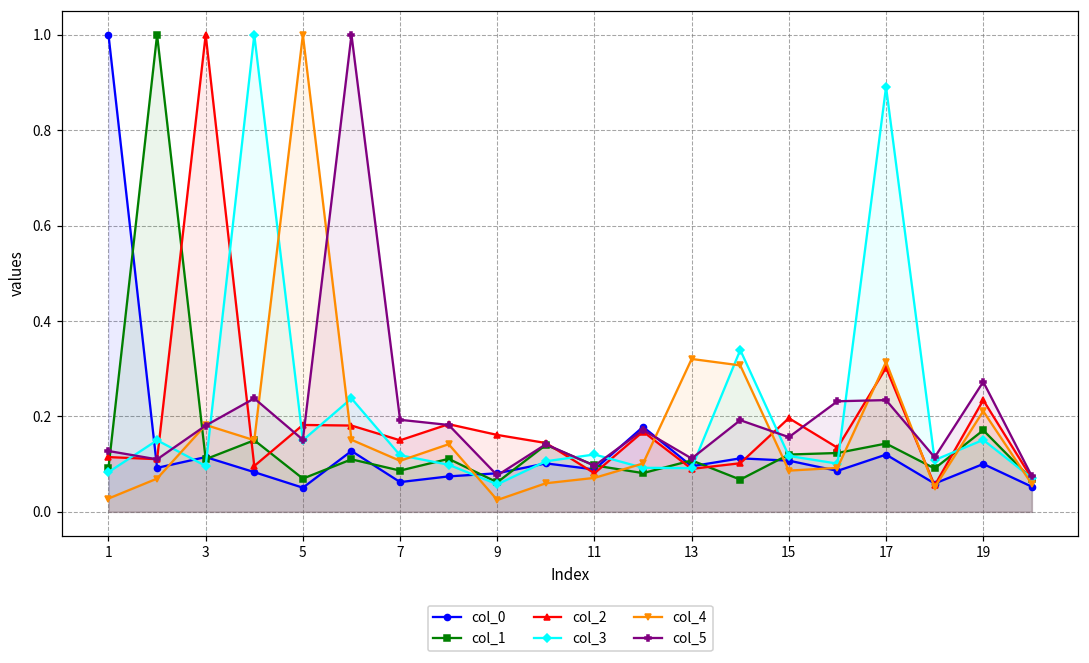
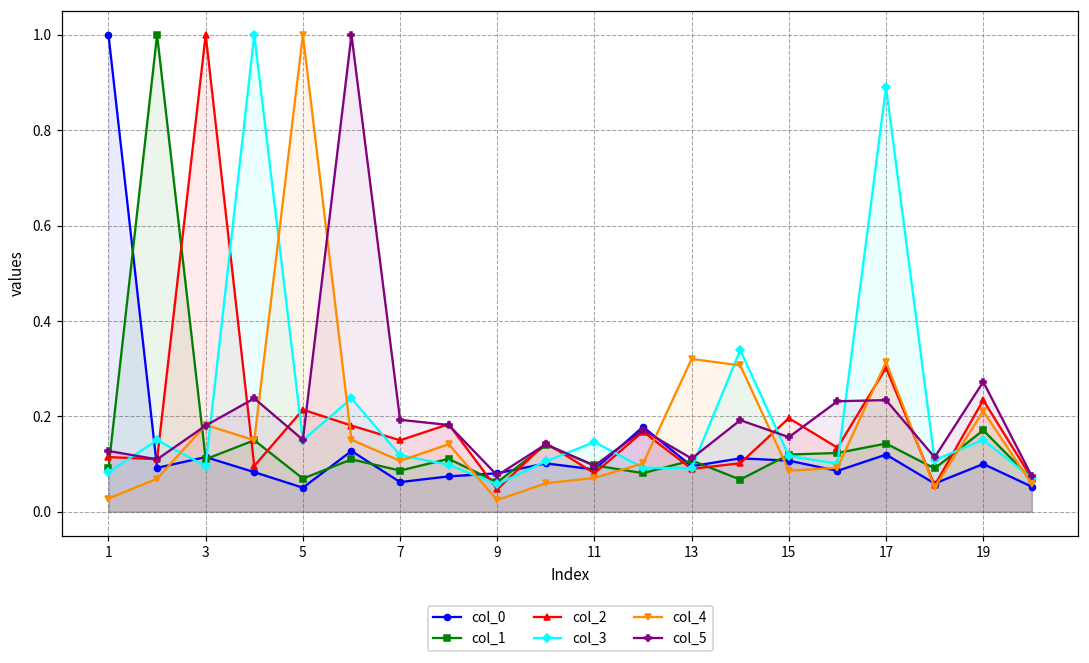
  {
    "col_0": {
      "1": 1.00,
      "5": 0.05,
      "7": 0.06,
      "11": 0.09,
      "15": 0.11,
      "17": 0.12,
      "19": 0.10
    },
    "col_1": {
      "1": 0.09,
      "5": 0.07,
      "7": 0.09,
      "17": 0.14,
      "19": 0.17
    },
    "col_2": {
      "1": 0.11,
      "3": 1.00,
-     "5": 0.18,
+     "5": 0.21,
      "7": 0.15,
-     "9": 0.16,
+     "9": 0.05,
      "11": 0.08,
      "15": 0.20,
      "17": 0.30,
      "19": 0.23
    },
    "col_3": {
      "1": 0.08,
      "3": 0.10,
      "7": 0.12,
-     "11": 0.12,
+     "11": 0.15,
      "17": 0.89,
      "19": 0.15
    },
    "col_4": {
      "1": 0.03,
      "5": 1.00,
      "7": 0.11,
      "9": 0.02,
      "11": 0.07,
      "13": 0.32,
      "15": 0.09,
      "17": 0.31,
      "19": 0.21
    },
    "col_5": {
      "1": 0.13,
      "7": 0.19,
      "15": 0.16,
      "17": 0.23,
      "19": 0.27
    }
  }
